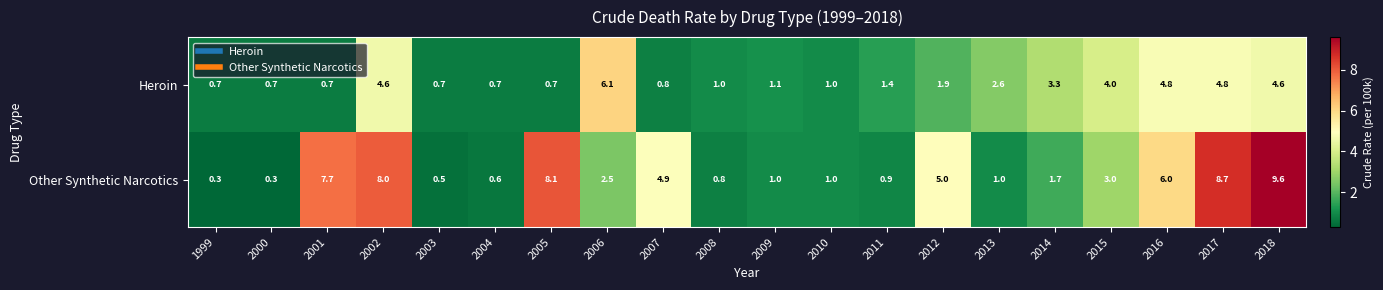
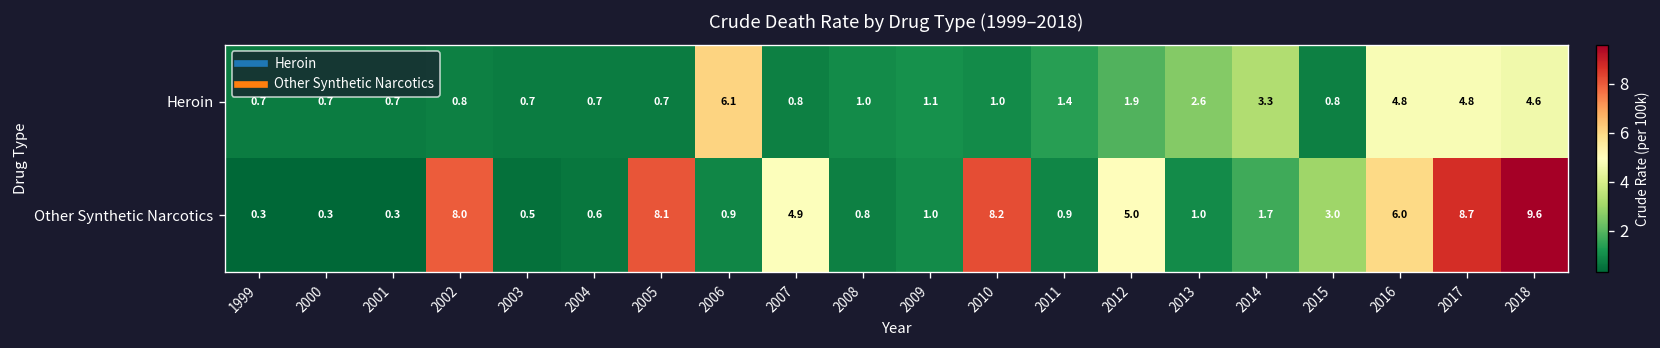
  {
    "Heroin": {
      "1999": 0.7,
      "2000": 0.7,
      "2001": 0.7,
-     "2002": 4.6,
+     "2002": 0.8,
      "2003": 0.7,
      "2004": 0.7,
      "2005": 0.7,
      "2006": 6.1,
      "2007": 0.8,
      "2008": 1.0,
      "2009": 1.1,
      "2010": 1.0,
      "2011": 1.4,
      "2012": 1.9,
      "2013": 2.6,
      "2014": 3.3,
-     "2015": 4.0,
+     "2015": 0.8,
      "2016": 4.8,
      "2017": 4.8,
      "2018": 4.6
    },
    "Other Synthetic Narcotics": {
      "1999": 0.3,
      "2000": 0.3,
-     "2001": 7.7,
+     "2001": 0.3,
      "2002": 8.0,
      "2003": 0.5,
      "2004": 0.6,
      "2005": 8.1,
-     "2006": 2.5,
+     "2006": 0.9,
      "2007": 4.9,
      "2008": 0.8,
      "2009": 1.0,
-     "2010": 1.0,
+     "2010": 8.2,
      "2011": 0.9,
      "2012": 5.0,
      "2013": 1.0,
      "2014": 1.7,
      "2015": 3.0,
      "2016": 6.0,
      "2017": 8.7,
      "2018": 9.6
    }
  }
